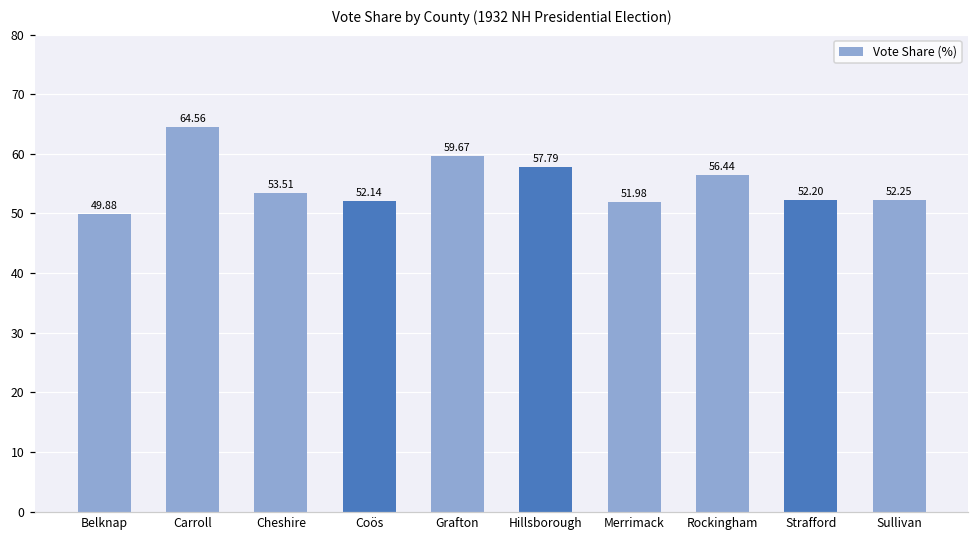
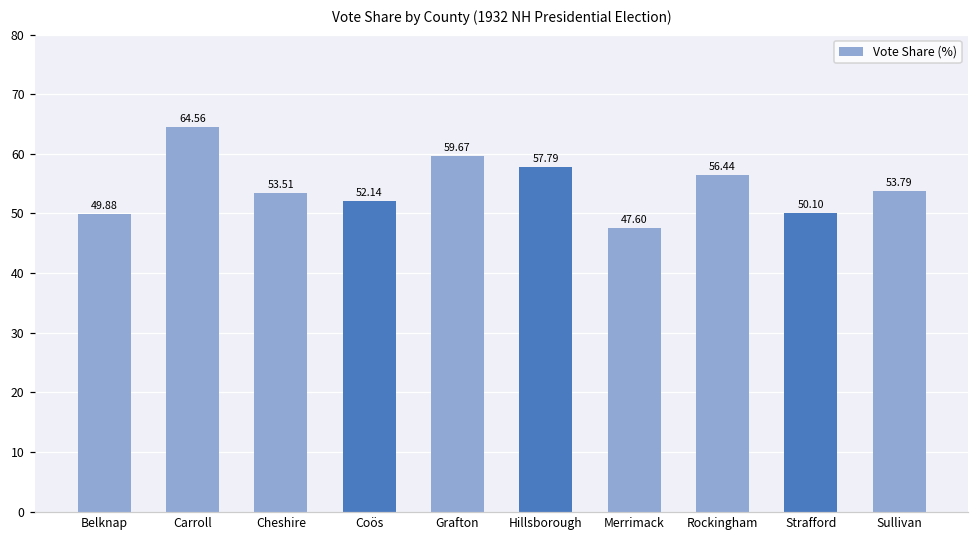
  {
    "Belknap": 49.88,
    "Carroll": 64.56,
    "Cheshire": 53.51,
    "Coös": 52.14,
    "Grafton": 59.67,
    "Hillsborough": 57.79,
-   "Merrimack": 51.98,
+   "Merrimack": 47.60,
    "Rockingham": 56.44,
-   "Strafford": 52.20,
-   "Sullivan": 52.25
+   "Strafford": 50.10,
+   "Sullivan": 53.79
  }
